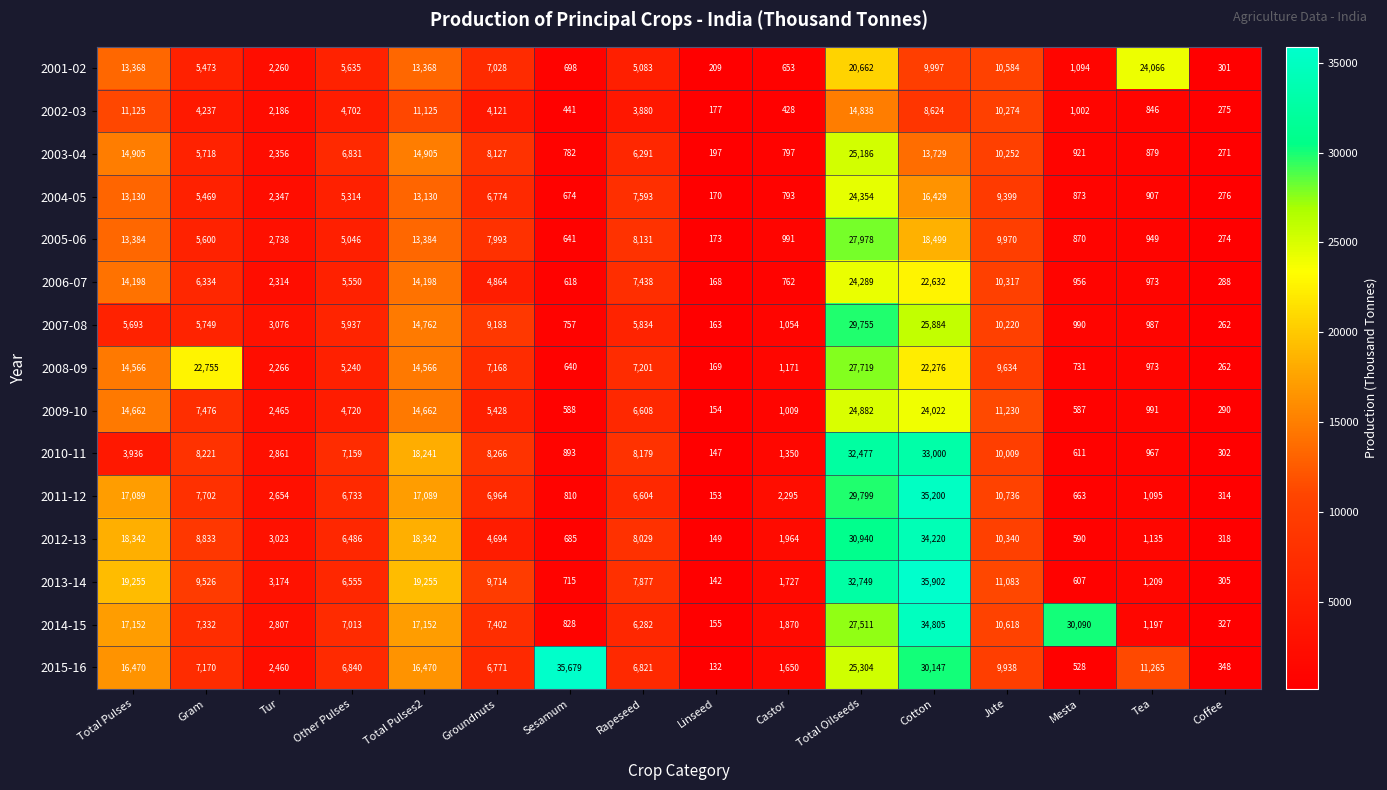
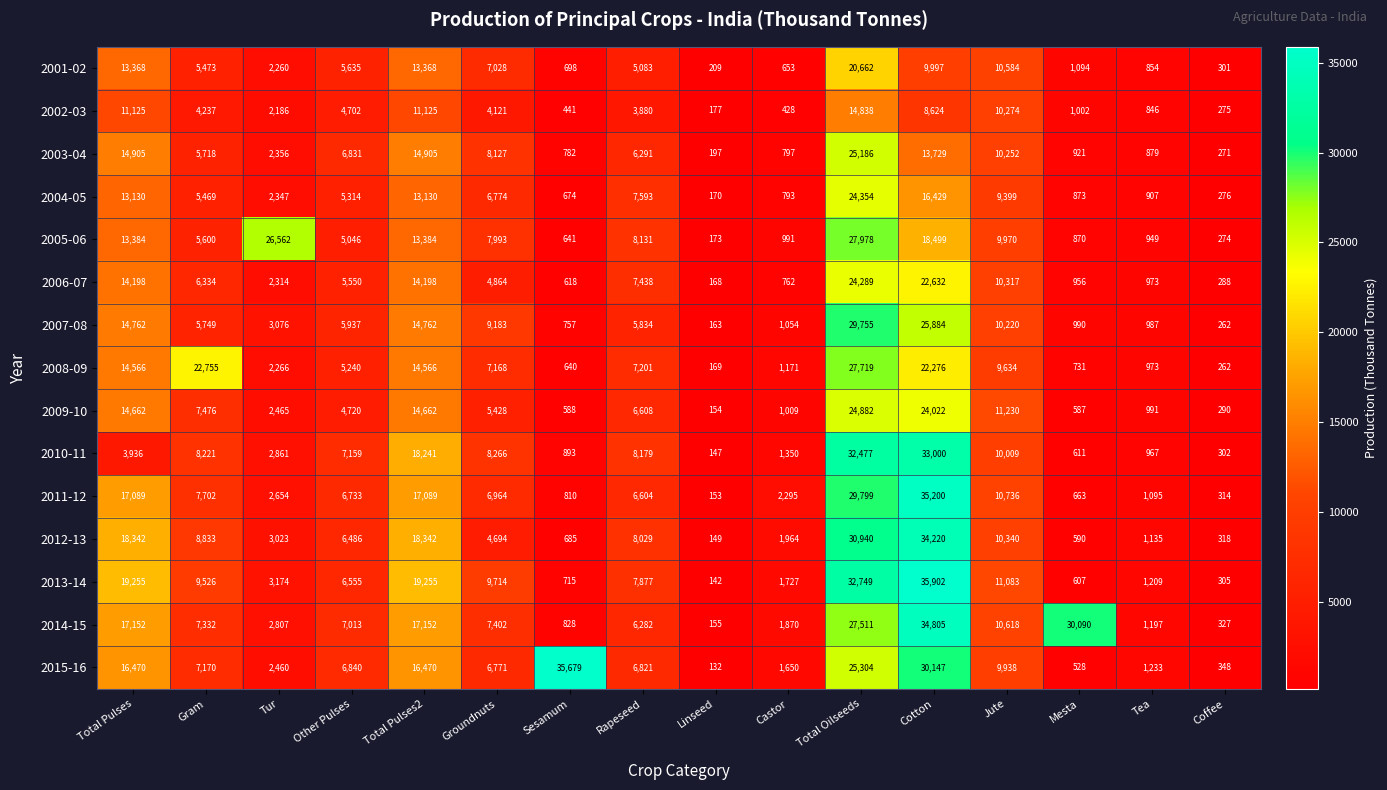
  {
    "2001-02": {
      "Total Pulses": "13,368",
      "Gram": "5,473",
      "Tur": "2,260",
      "Other Pulses": "5,635",
      "Total Pulses2": "13,368",
      "Groundnuts": "7,028",
      "Sesamum": "698",
      "Rapeseed": "5,083",
      "Linseed": "209",
      "Castor": "653",
      "Total Oilseeds": "20,662",
      "Cotton": "9,997",
      "Jute": "10,584",
      "Mesta": "1,094",
-     "Tea": "24,066",
+     "Tea": "854",
      "Coffee": "301"
    },
    "2005-06": {
      "Total Pulses": "13,384",
      "Gram": "5,600",
-     "Tur": "2,738",
+     "Tur": "26,562",
      "Other Pulses": "5,046",
      "Total Pulses2": "13,384",
      "Groundnuts": "7,993",
      "Sesamum": "641",
      "Rapeseed": "8,131",
      "Linseed": "173",
      "Castor": "991",
      "Total Oilseeds": "27,978",
      "Cotton": "18,499",
      "Jute": "9,970",
      "Mesta": "870",
      "Tea": "949",
      "Coffee": "274"
    },
    "2007-08": {
-     "Total Pulses": "5,693",
+     "Total Pulses": "14,762",
      "Gram": "5,749",
      "Tur": "3,076",
      "Other Pulses": "5,937",
      "Total Pulses2": "14,762",
      "Groundnuts": "9,183",
      "Sesamum": "757",
      "Rapeseed": "5,834",
      "Linseed": "163",
      "Castor": "1,054",
      "Total Oilseeds": "29,755",
      "Cotton": "25,884",
      "Jute": "10,220",
      "Mesta": "990",
      "Tea": "987",
      "Coffee": "262"
    },
    "2015-16": {
      "Total Pulses": "16,470",
      "Gram": "7,170",
      "Tur": "2,460",
      "Other Pulses": "6,840",
      "Total Pulses2": "16,470",
      "Groundnuts": "6,771",
      "Sesamum": "35,679",
      "Rapeseed": "6,821",
      "Linseed": "132",
      "Castor": "1,650",
      "Total Oilseeds": "25,304",
      "Cotton": "30,147",
      "Jute": "9,938",
      "Mesta": "528",
-     "Tea": "11,265",
+     "Tea": "1,233",
      "Coffee": "348"
    }
  }
